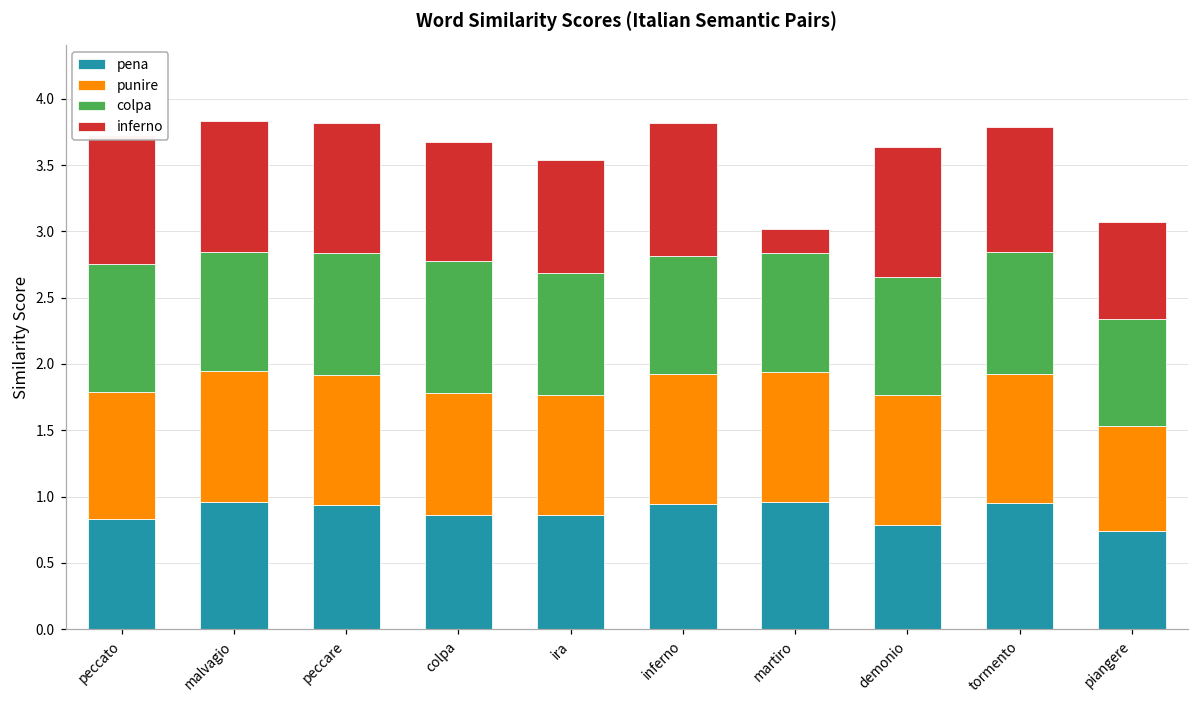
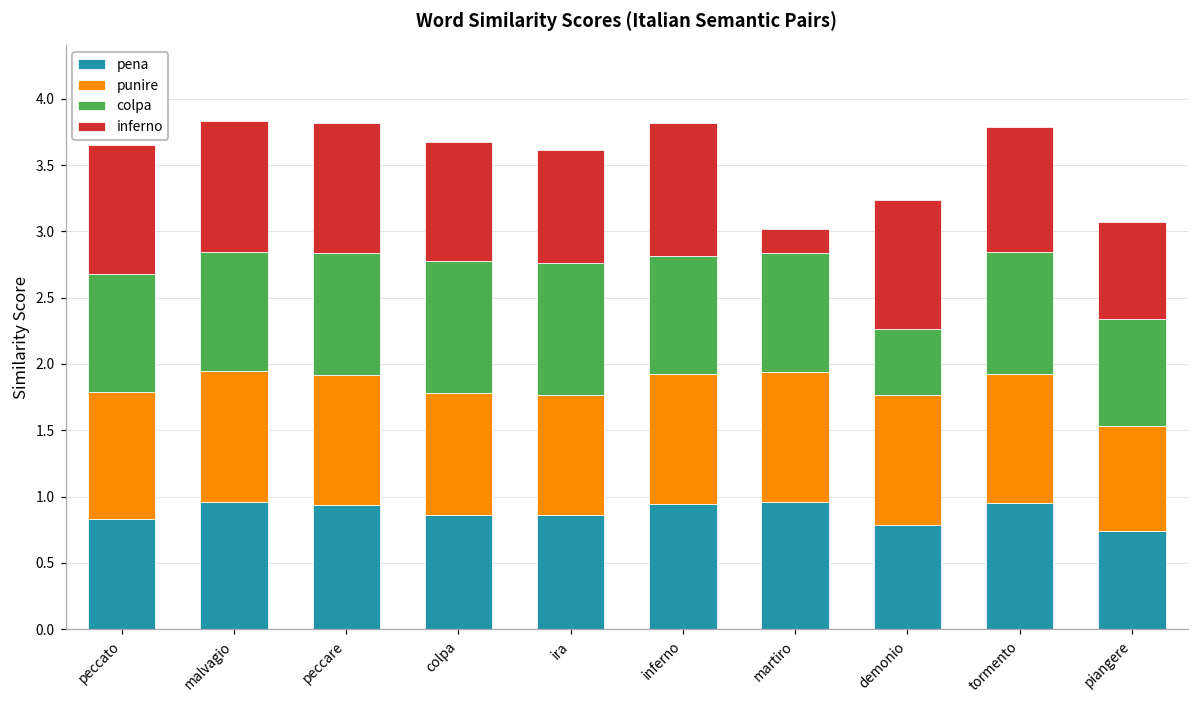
  {
    "pena": {
      "peccato": 0.83,
      "malvagio": 0.96,
      "peccare": 0.94,
      "colpa": 0.86,
      "ira": 0.86,
      "inferno": 0.94,
      "martiro": 0.96,
      "demonio": 0.78,
      "tormento": 0.95,
      "piangere": 0.74
    },
    "punire": {
      "peccato": 0.96,
      "malvagio": 0.99,
      "peccare": 0.98,
      "colpa": 0.92,
      "ira": 0.91,
      "inferno": 0.98,
      "martiro": 0.98,
      "demonio": 0.98,
      "tormento": 0.97,
      "piangere": 0.79
    },
    "colpa": {
-     "peccato": 0.96,
+     "peccato": 0.89,
      "malvagio": 0.90,
      "peccare": 0.92,
      "colpa": 1.00,
-     "ira": 0.92,
+     "ira": 1.00,
      "inferno": 0.89,
      "martiro": 0.89,
-     "demonio": 0.89,
+     "demonio": 0.50,
      "tormento": 0.92,
      "piangere": 0.81
    },
    "inferno": {
      "malvagio": 0.98,
      "peccare": 0.98,
      "colpa": 0.89,
      "ira": 0.85,
      "inferno": 1.00,
      "martiro": 0.18,
      "demonio": 0.98,
      "tormento": 0.95,
      "piangere": 0.73
    }
  }
